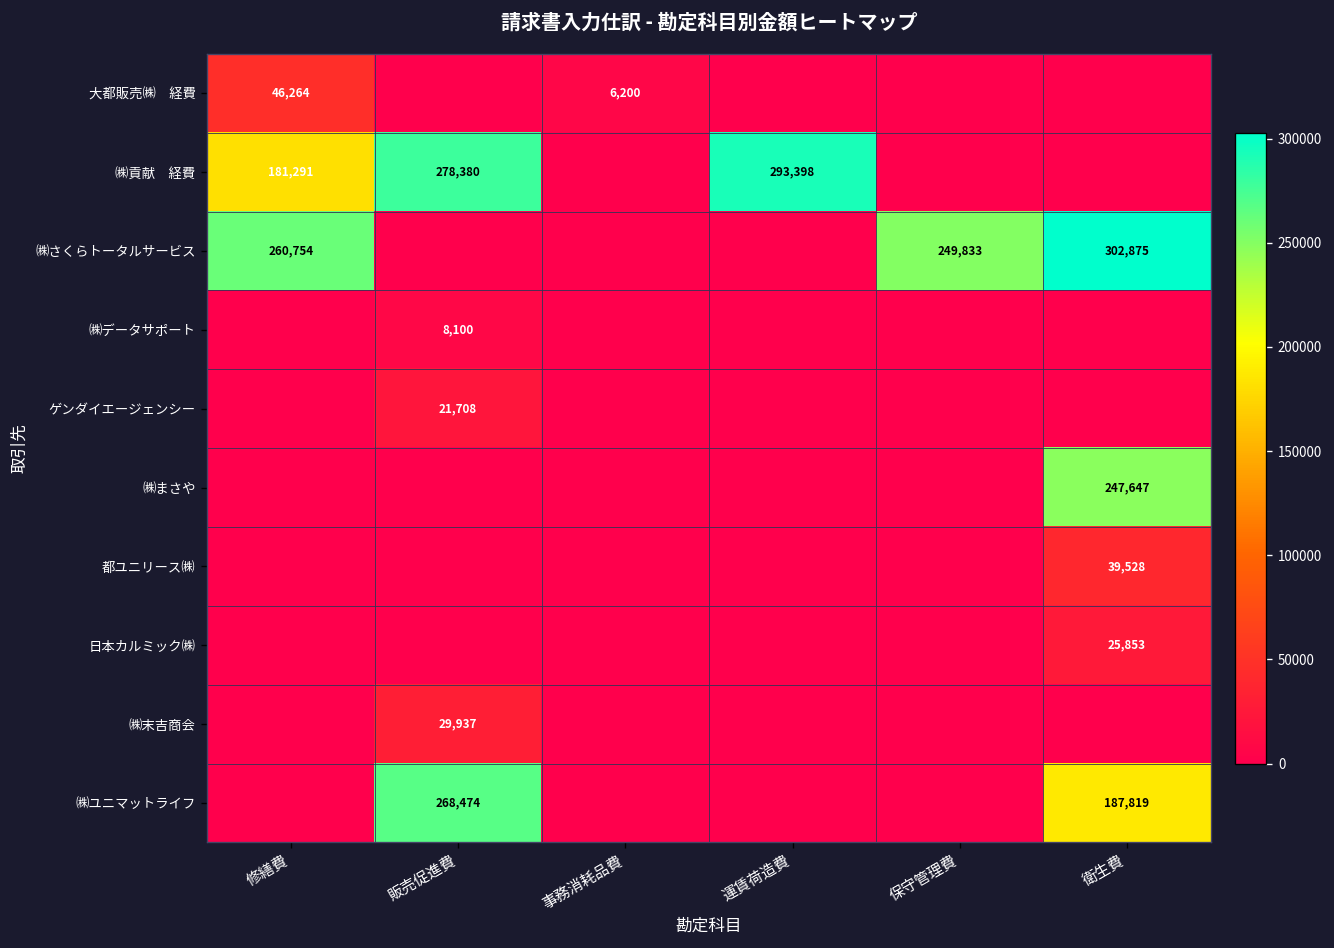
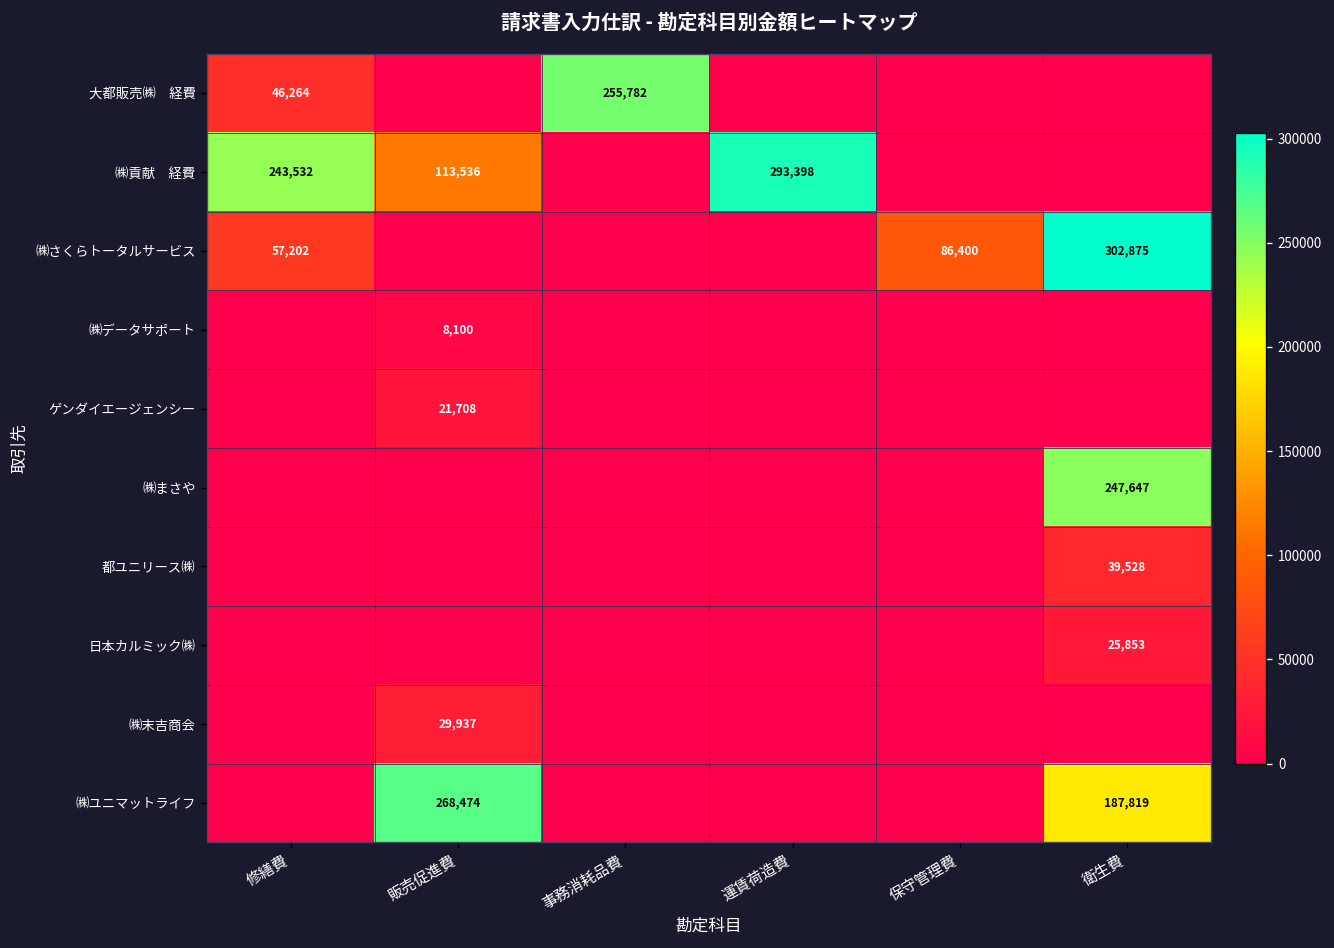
  {
    "大都販売㈱ 経費": {
      "修繕費": "46,264",
-     "事務消耗品費": "6,200"
+     "事務消耗品費": "255,782"
    },
    "㈱貢献 経費": {
-     "修繕費": "181,291",
-     "販売促進費": "278,380",
+     "修繕費": "243,532",
+     "販売促進費": "113,536",
      "運賃荷造費": "293,398"
    },
    "㈱さくらトータルサービス": {
-     "修繕費": "260,754",
-     "保守管理費": "249,833",
+     "修繕費": "57,202",
+     "保守管理費": "86,400",
      "衛生費": "302,875"
    },
    "㈱データサポート": {
      "販売促進費": "8,100"
    },
    "ゲンダイエージェンシー": {
      "販売促進費": "21,708"
    },
    "㈱まさや": {
      "衛生費": "247,647"
    },
    "都ユニリース㈱": {
      "衛生費": "39,528"
    },
    "日本カルミック㈱": {
      "衛生費": "25,853"
    },
    "㈱末吉商会": {
      "販売促進費": "29,937"
    },
    "㈱ユニマットライフ": {
      "販売促進費": "268,474",
      "衛生費": "187,819"
    }
  }
